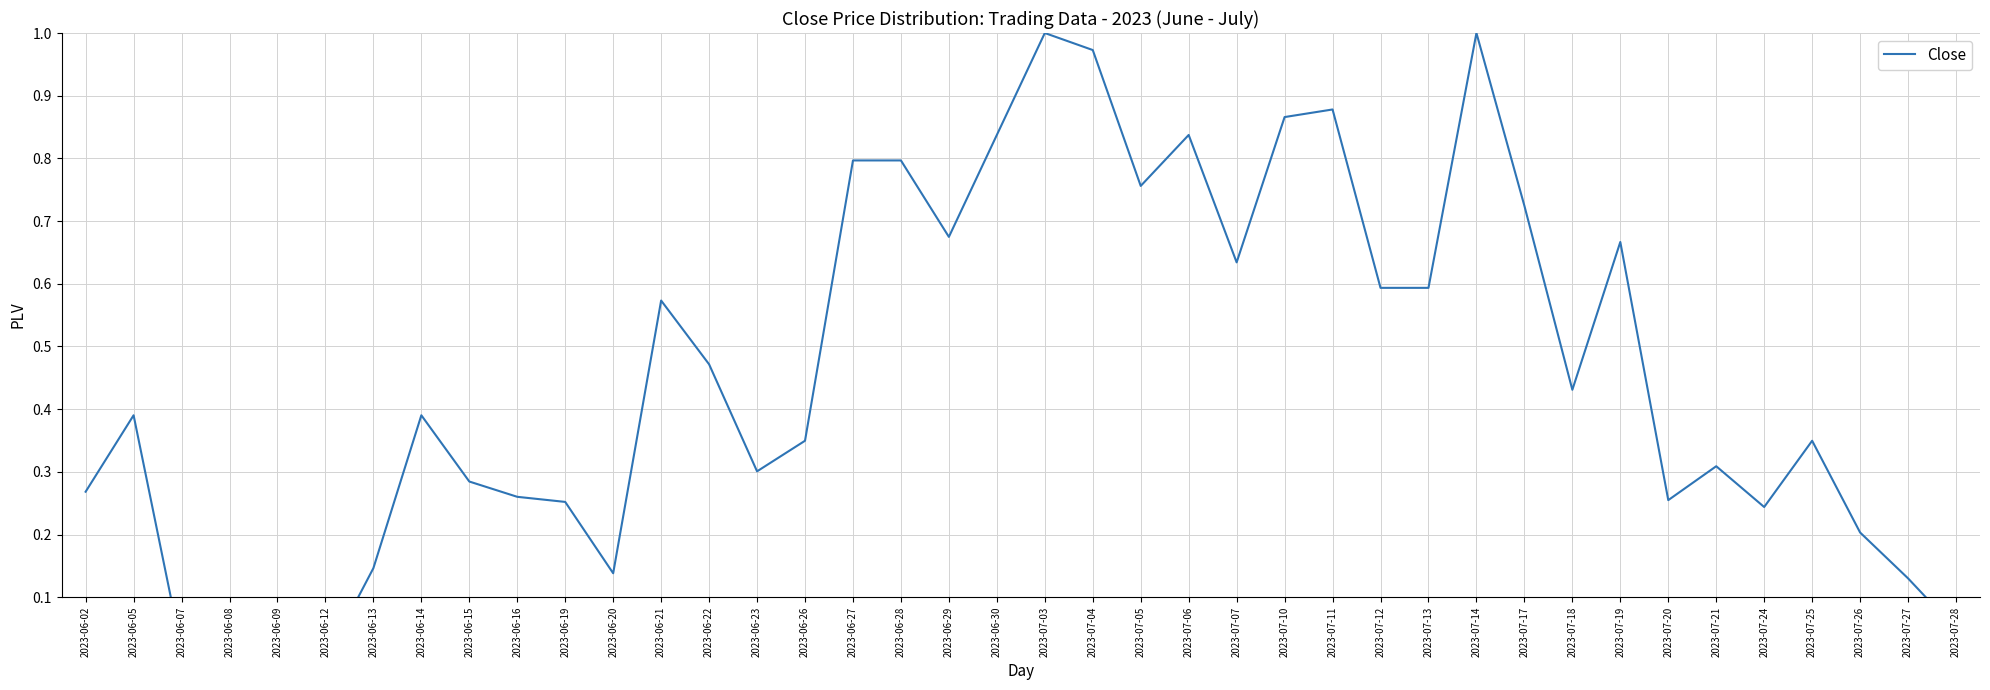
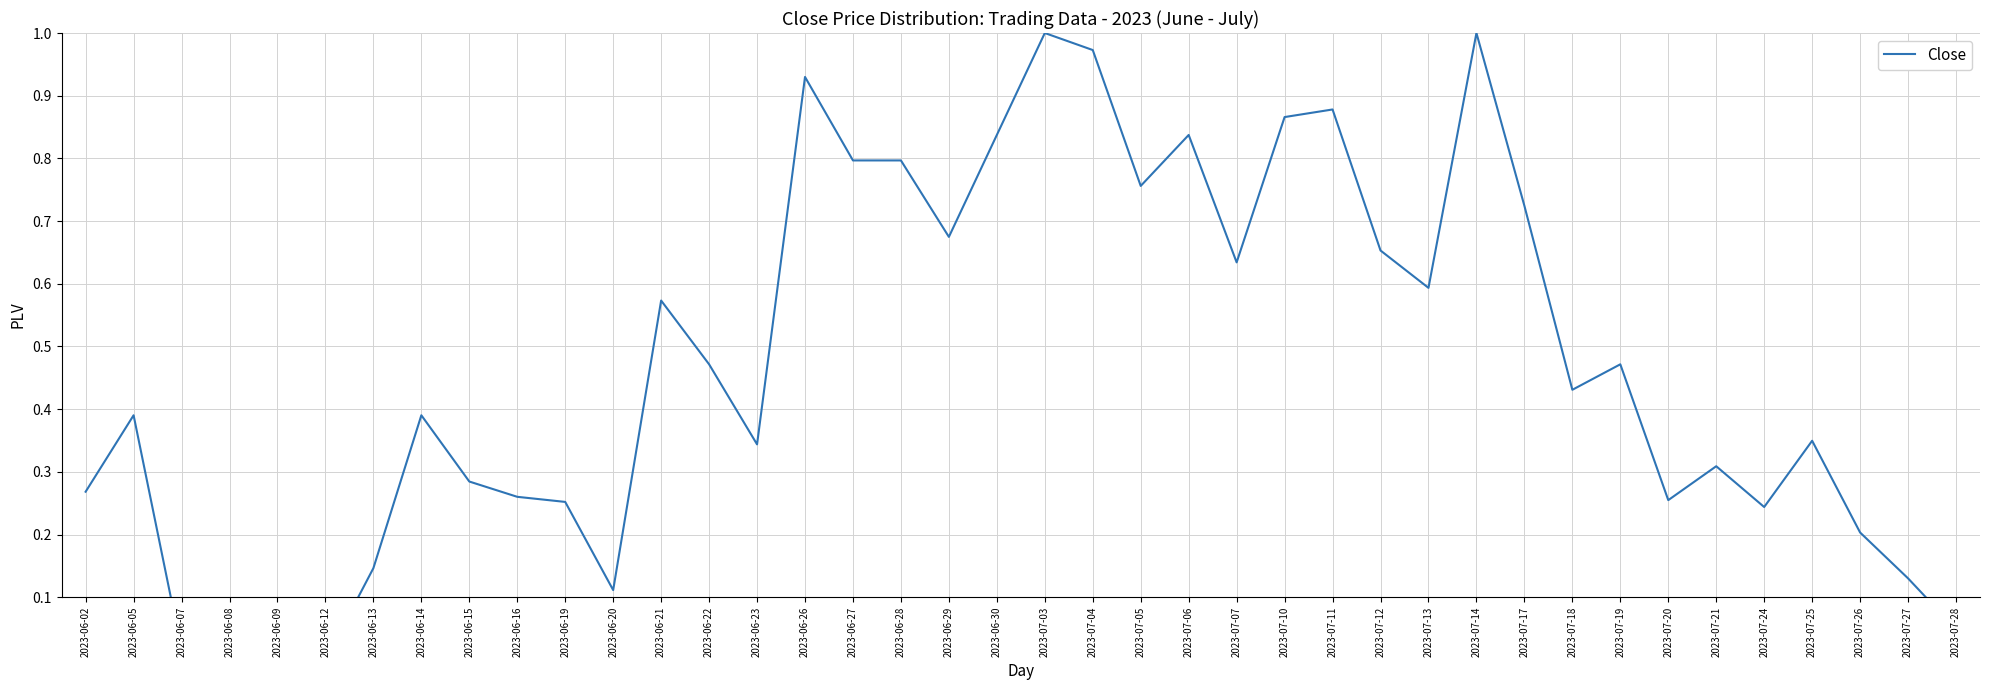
  {
    "2023-06-02": 0.27,
    "2023-06-05": 0.39,
    "2023-06-13": 0.15,
    "2023-06-14": 0.39,
    "2023-06-15": 0.28,
    "2023-06-16": 0.26,
    "2023-06-19": 0.25,
-   "2023-06-20": 0.14,
+   "2023-06-20": 0.11,
    "2023-06-21": 0.57,
    "2023-06-22": 0.47,
-   "2023-06-23": 0.30,
-   "2023-06-26": 0.35,
+   "2023-06-23": 0.34,
+   "2023-06-26": 0.93,
    "2023-06-27": 0.80,
    "2023-06-28": 0.80,
    "2023-06-29": 0.67,
    "2023-06-30": 0.84,
    "2023-07-03": 1.00,
    "2023-07-04": 0.97,
    "2023-07-05": 0.76,
    "2023-07-06": 0.84,
    "2023-07-07": 0.63,
    "2023-07-10": 0.87,
    "2023-07-11": 0.88,
-   "2023-07-12": 0.59,
+   "2023-07-12": 0.65,
    "2023-07-13": 0.59,
    "2023-07-14": 1.00,
    "2023-07-17": 0.72,
    "2023-07-18": 0.43,
-   "2023-07-19": 0.67,
+   "2023-07-19": 0.47,
    "2023-07-20": 0.25,
    "2023-07-21": 0.31,
    "2023-07-24": 0.24,
    "2023-07-25": 0.35,
    "2023-07-26": 0.20,
    "2023-07-27": 0.13
  }
